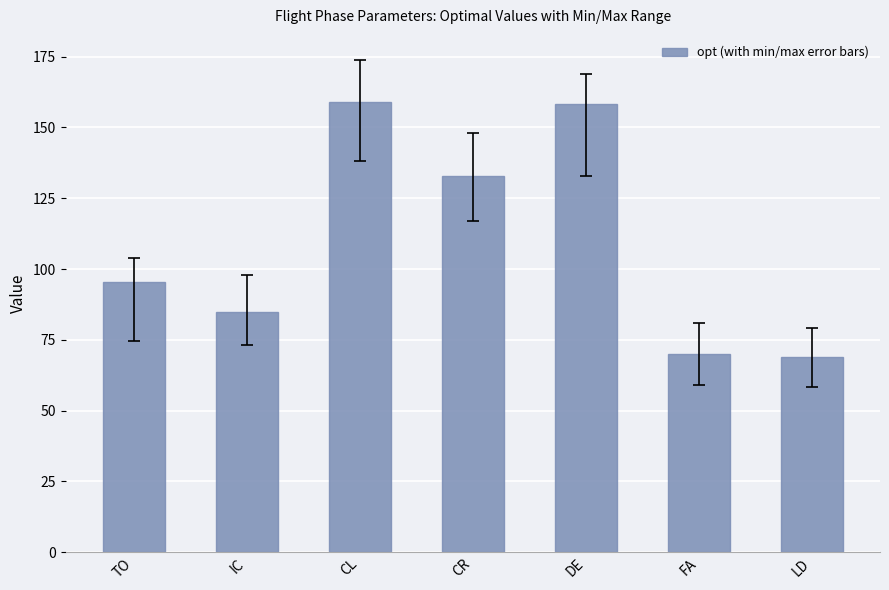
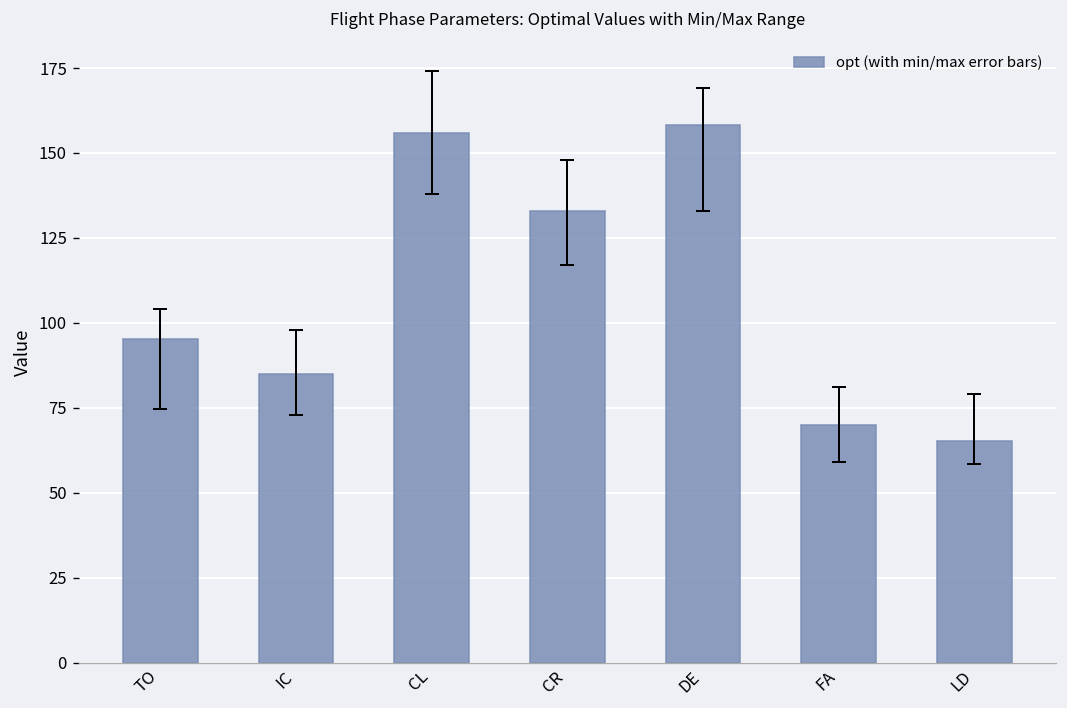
  {
    "opt (with min/max error bars)": {
      "TO": 95,
      "IC": 85,
-     "CL": 159,
+     "CL": 156,
      "CR": 133,
      "DE": 158,
      "FA": 70,
-     "LD": 69
+     "LD": 65
    }
  }
